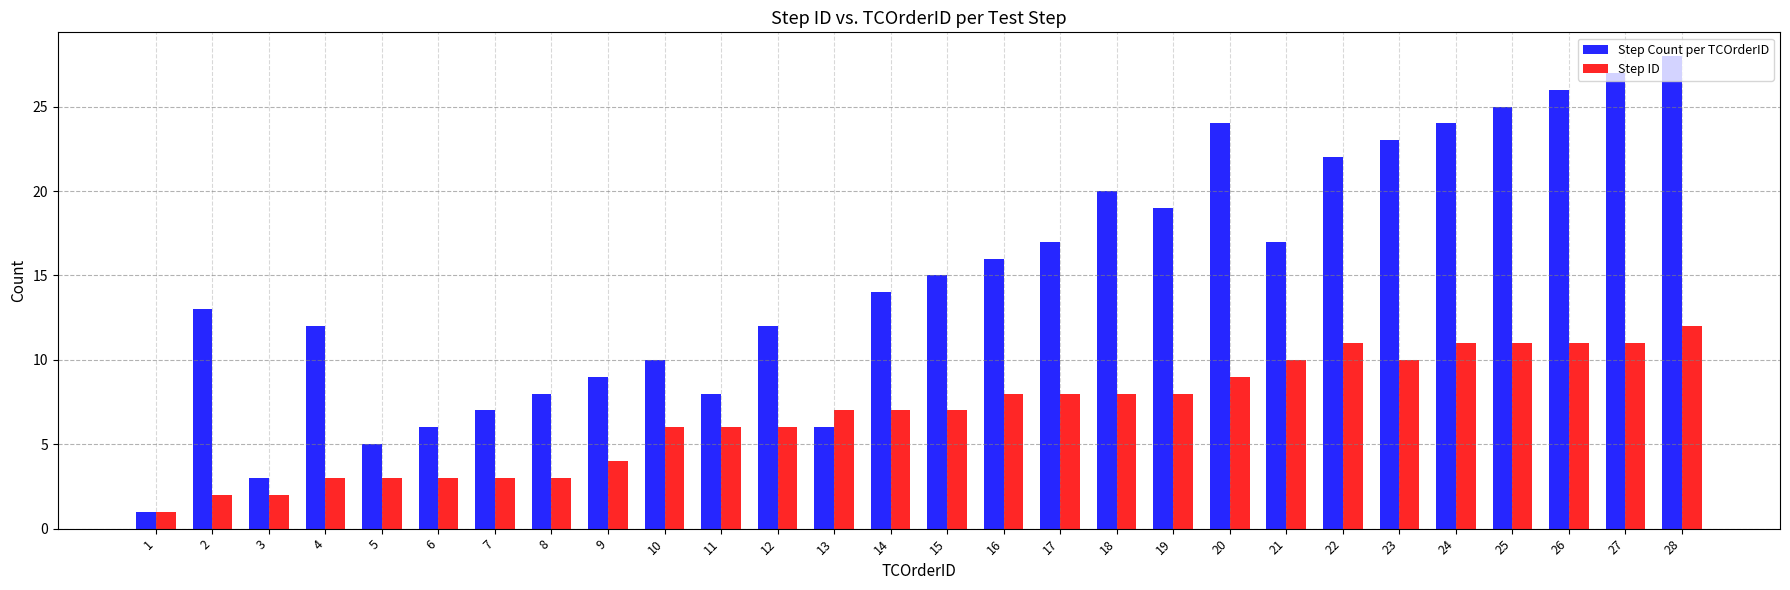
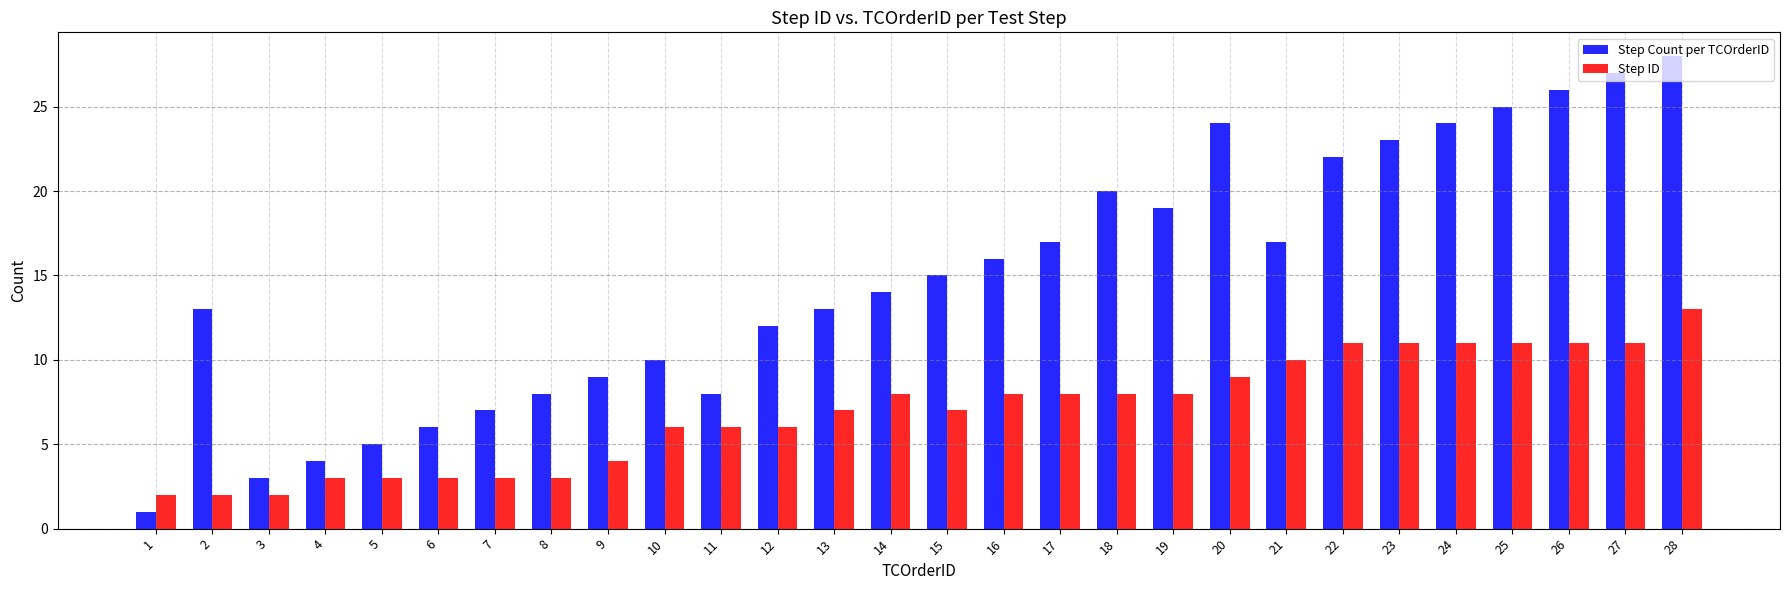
  {
    "Step Count per TCOrderID": {
      "1": 1,
      "2": 13,
      "3": 3,
-     "4": 12,
+     "4": 4,
      "5": 5,
      "6": 6,
      "7": 7,
      "8": 8,
      "9": 9,
      "10": 10,
      "11": 8,
      "12": 12,
-     "13": 6,
+     "13": 13,
      "14": 14,
      "15": 15,
      "16": 16,
      "17": 17,
      "18": 20,
      "19": 19,
      "20": 24,
      "21": 17,
      "22": 22,
      "23": 23,
      "24": 24,
      "25": 25,
      "26": 26
    },
    "Step ID": {
-     "1": 1,
+     "1": 2,
      "2": 2,
      "3": 2,
      "4": 3,
      "5": 3,
      "6": 3,
      "7": 3,
      "8": 3,
      "9": 4,
      "10": 6,
      "11": 6,
      "12": 6,
      "13": 7,
-     "14": 7,
+     "14": 8,
      "15": 7,
      "16": 8,
      "17": 8,
      "18": 8,
      "19": 8,
      "20": 9,
      "21": 10,
      "22": 11,
-     "23": 10,
+     "23": 11,
      "24": 11,
      "25": 11,
      "26": 11,
      "27": 11,
-     "28": 12
+     "28": 13
    }
  }
